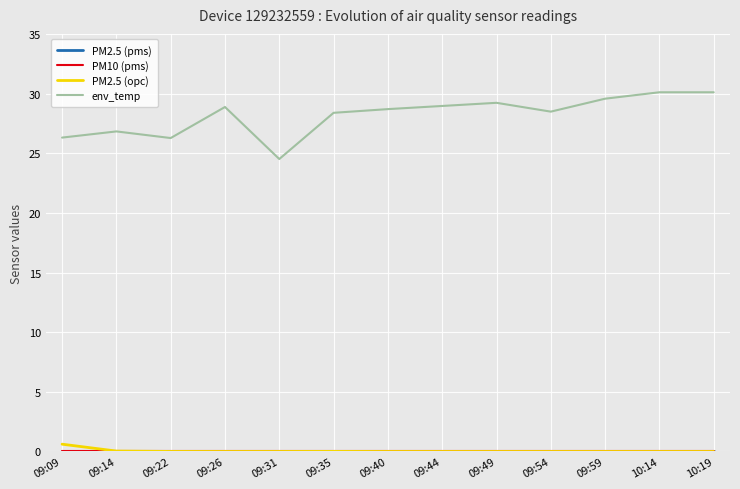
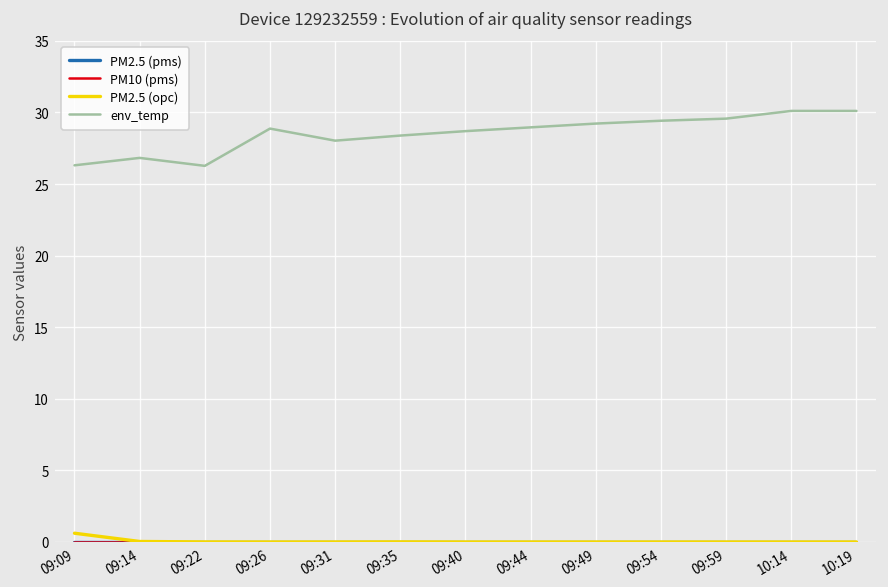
  {
    "PM10 (pms)": {
      "09:09": 0.0
    },
    "PM2.5 (opc)": {
      "09:09": 0.6
    },
    "env_temp": {
      "09:09": 26.3,
      "09:14": 26.8,
      "09:22": 26.3,
      "09:26": 28.9,
-     "09:31": 24.5,
+     "09:31": 28.0,
      "09:35": 28.4,
      "09:40": 28.7,
      "09:44": 29.0,
      "09:49": 29.2,
-     "09:54": 28.5,
+     "09:54": 29.4,
      "09:59": 29.6,
      "10:14": 30.1,
      "10:19": 30.1
    }
  }
